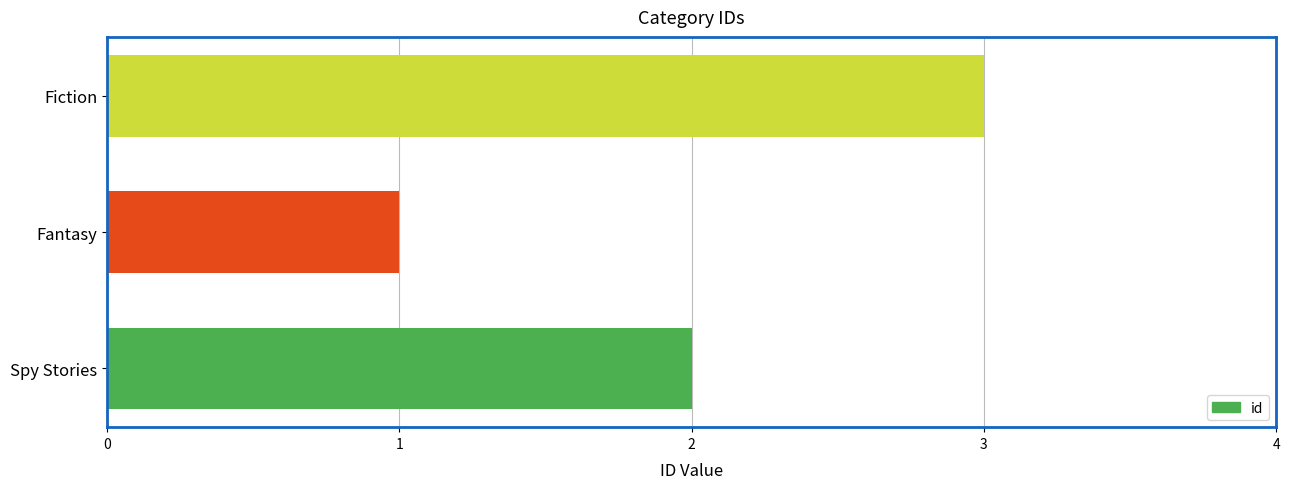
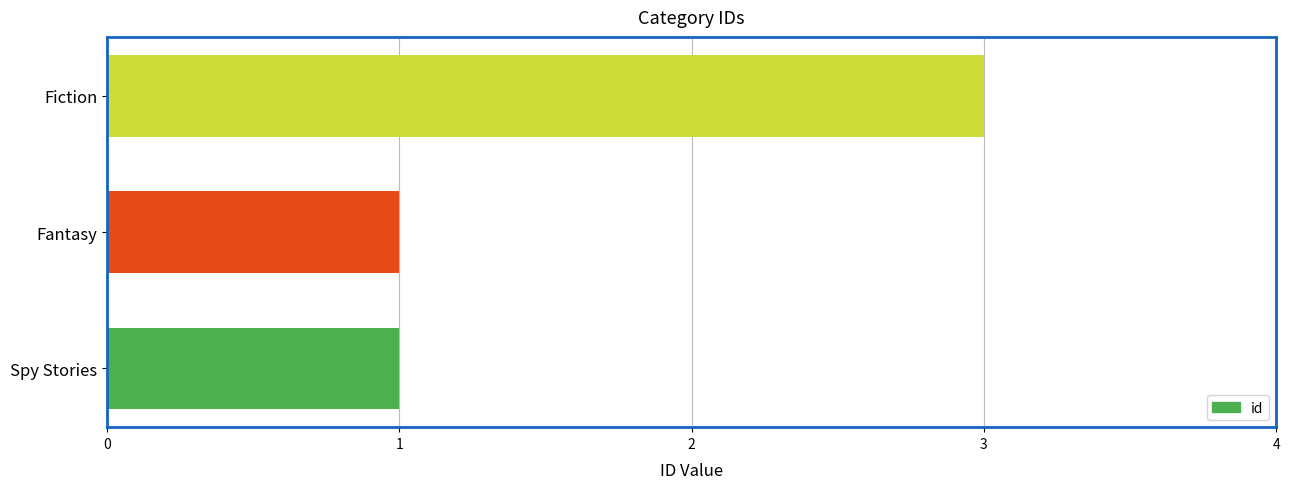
  {
    "Fiction": 3,
    "Fantasy": 1,
-   "Spy Stories": 2
+   "Spy Stories": 1
  }
